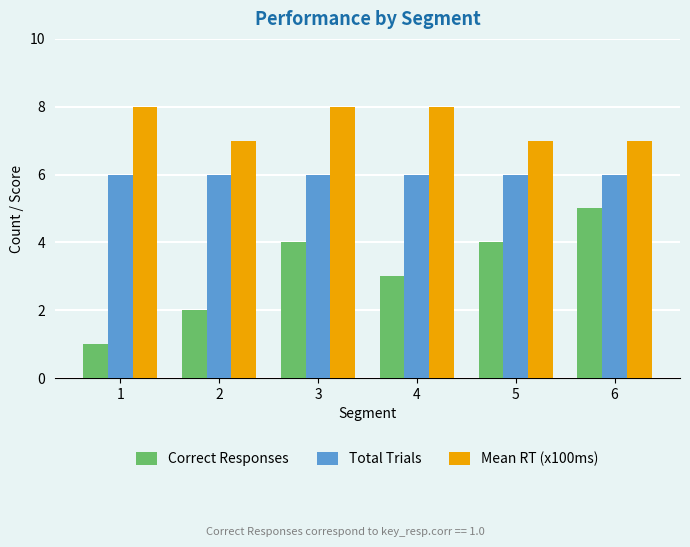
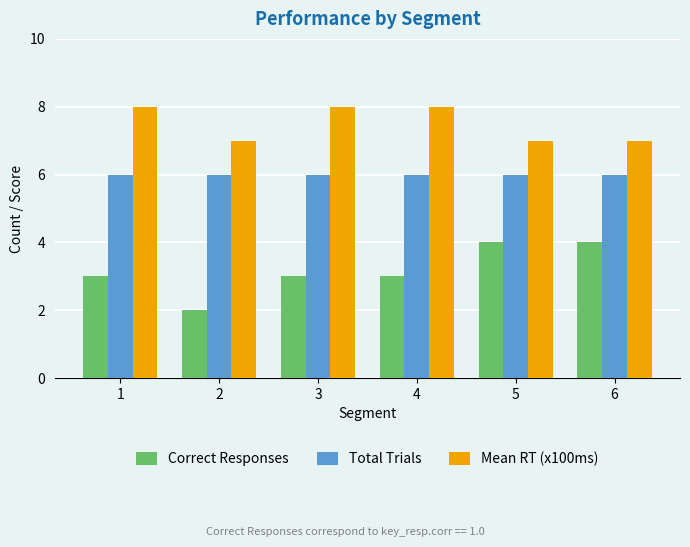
  {
    "Correct Responses": {
-     "1": 1,
+     "1": 3,
      "2": 2,
-     "3": 4,
+     "3": 3,
      "4": 3,
      "5": 4,
-     "6": 5
+     "6": 4
    },
    "Total Trials": {
      "1": 6,
      "2": 6,
      "3": 6,
      "4": 6,
      "5": 6,
      "6": 6
    },
    "Mean RT (x100ms)": {
      "1": 8,
      "2": 7,
      "3": 8,
      "4": 8,
      "5": 7,
      "6": 7
    }
  }
